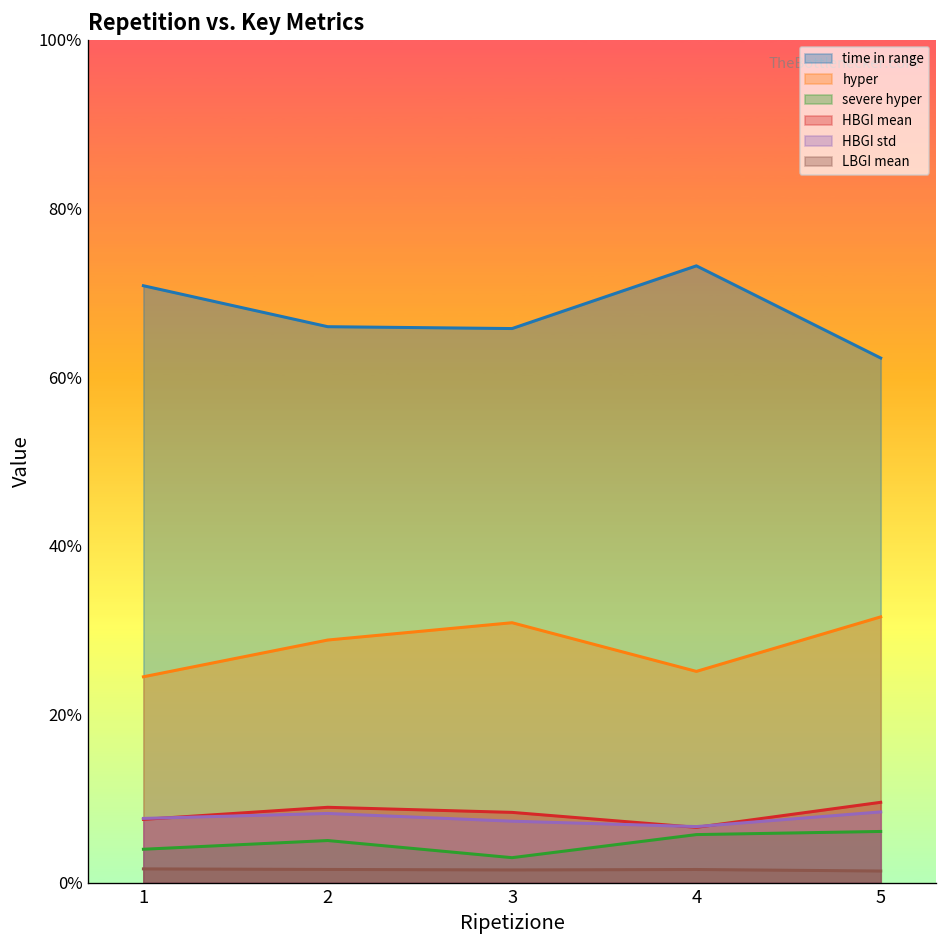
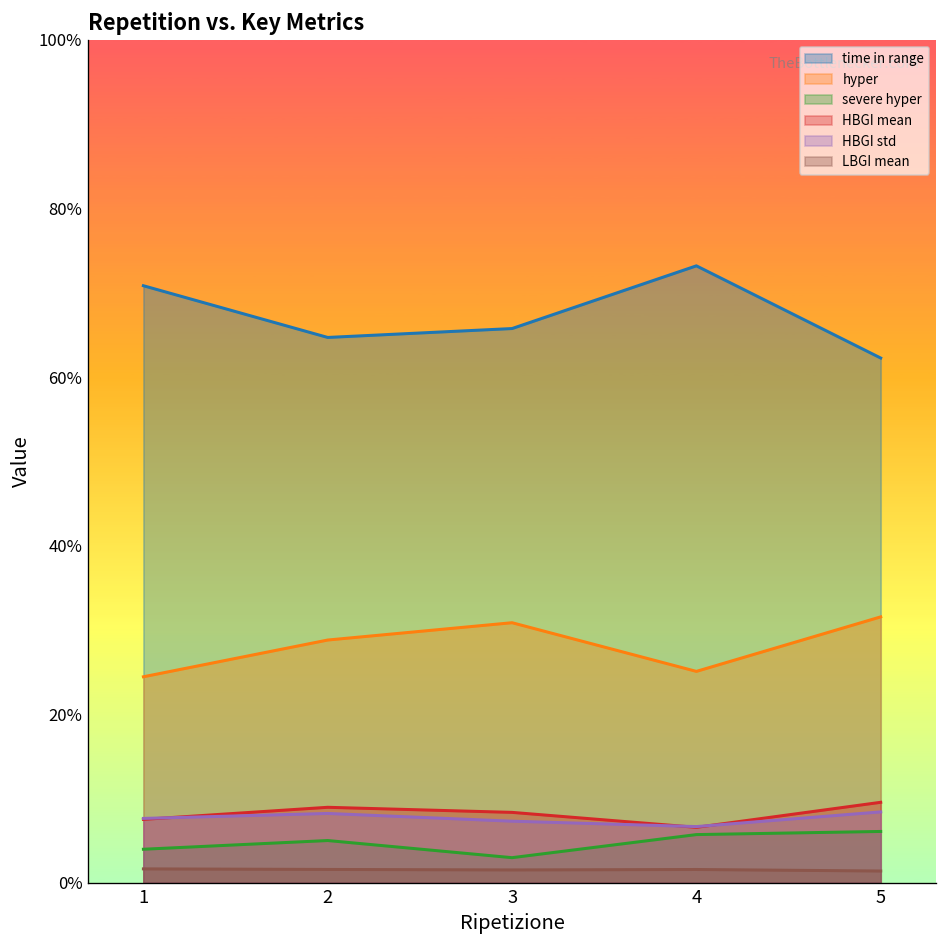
  {
    "time in range": {
      "1": "71%",
-     "2": "66%",
+     "2": "65%",
      "3": "66%",
      "4": "73%",
      "5": "62%"
    },
    "severe hyper": {
      "1": "4%",
      "2": "5%",
      "3": "3%",
      "4": "6%",
      "5": "6%"
    },
    "HBGI std": {
      "2": "8%",
      "3": "7%",
      "5": "8%"
    }
  }
